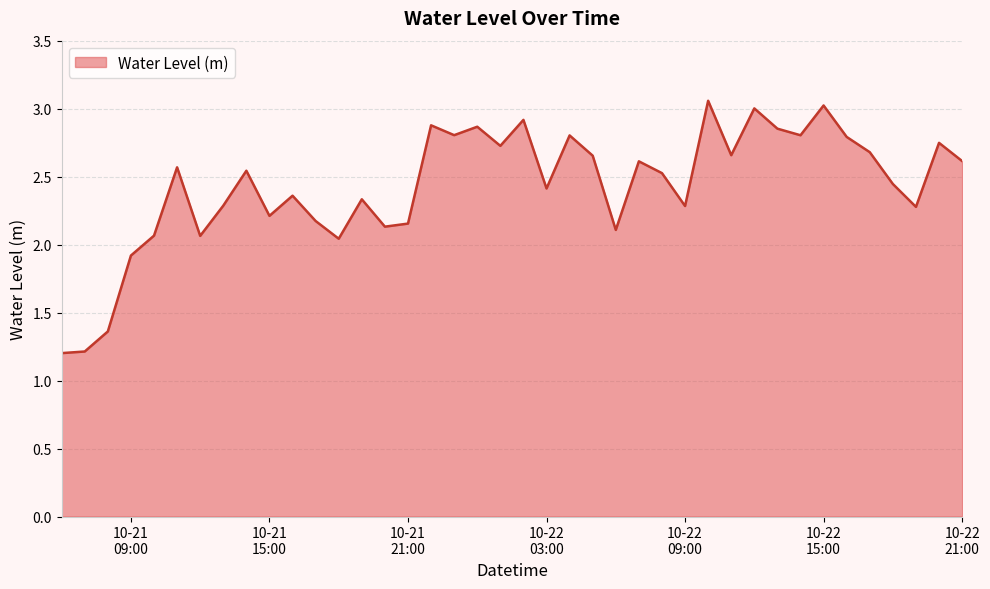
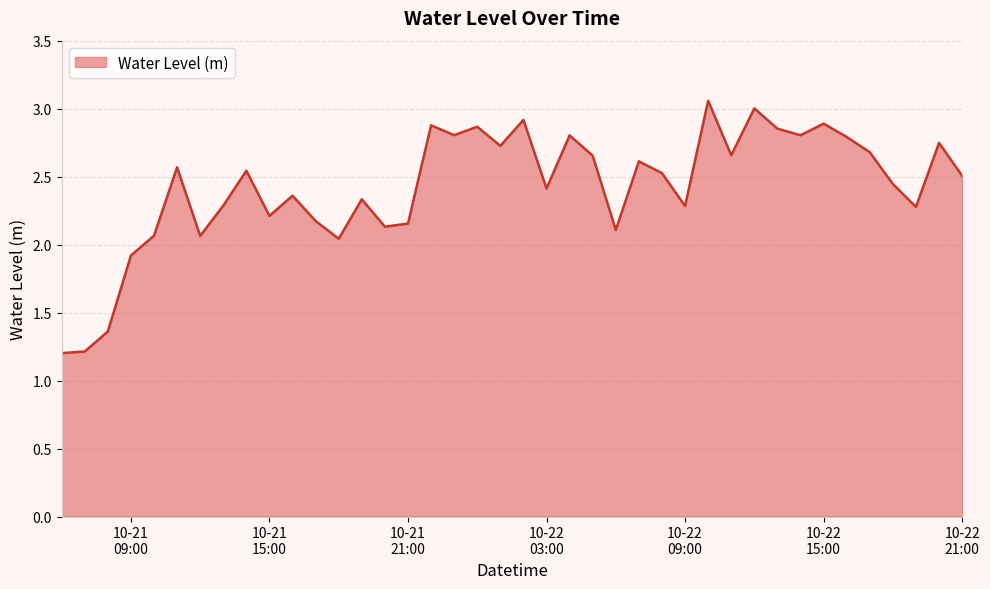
  {
    "10-21 09:00": 1.92,
    "10-21 15:00": 2.21,
    "10-21 21:00": 2.15,
    "10-22 03:00": 2.41,
    "10-22 09:00": 2.28,
-   "10-22 15:00": 3.02,
-   "10-22 21:00": 2.61
+   "10-22 15:00": 2.89,
+   "10-22 21:00": 2.51
  }
